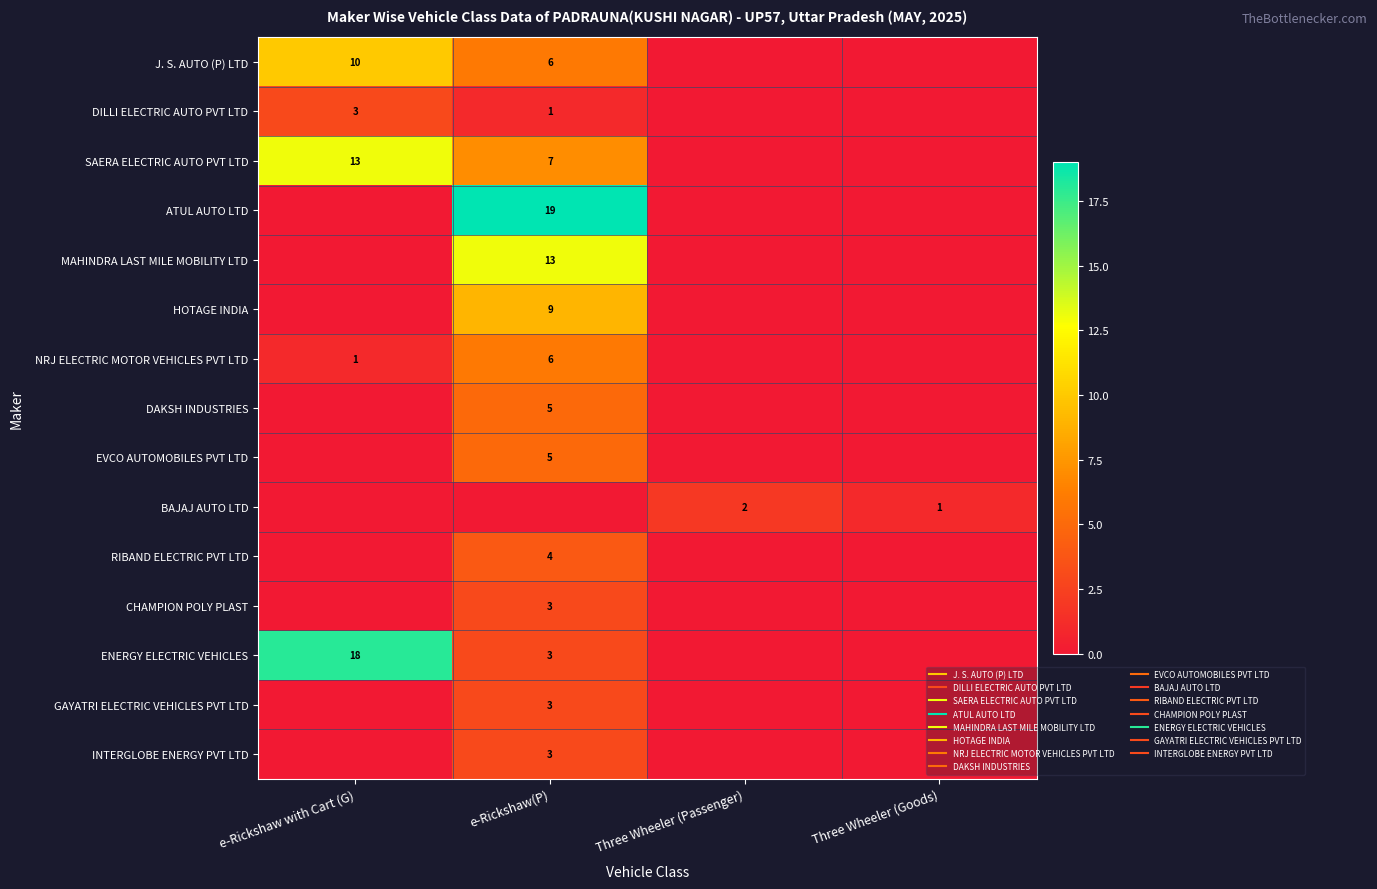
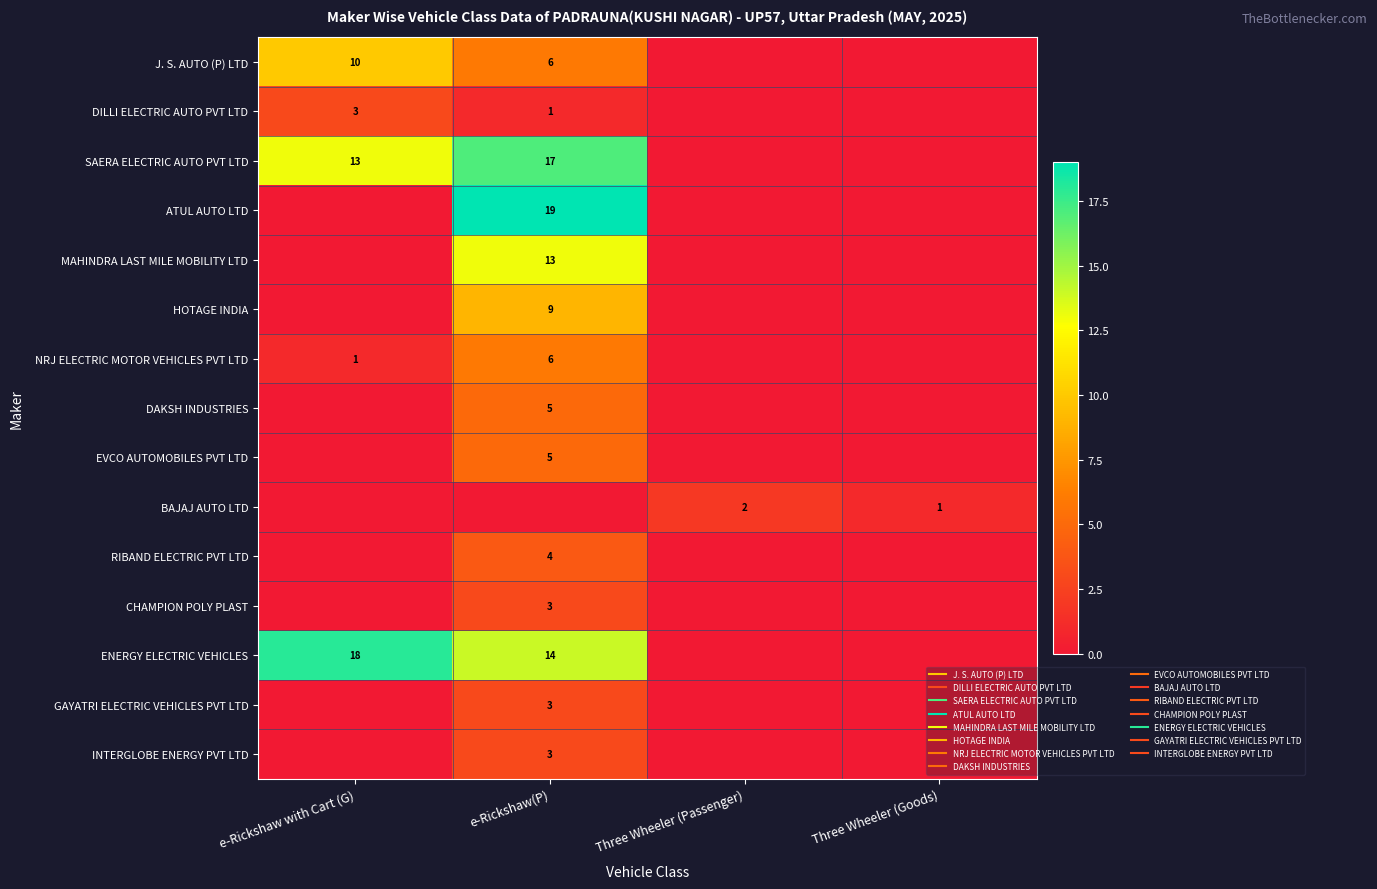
  {
    "J. S. AUTO (P) LTD": {
      "e-Rickshaw with Cart (G)": 10,
      "e-Rickshaw(P)": 6
    },
    "DILLI ELECTRIC AUTO PVT LTD": {
      "e-Rickshaw with Cart (G)": 3,
      "e-Rickshaw(P)": 1
    },
    "SAERA ELECTRIC AUTO PVT LTD": {
      "e-Rickshaw with Cart (G)": 13,
-     "e-Rickshaw(P)": 7
+     "e-Rickshaw(P)": 17
    },
    "ATUL AUTO LTD": {
      "e-Rickshaw(P)": 19
    },
    "MAHINDRA LAST MILE MOBILITY LTD": {
      "e-Rickshaw(P)": 13
    },
    "HOTAGE INDIA": {
      "e-Rickshaw(P)": 9
    },
    "NRJ ELECTRIC MOTOR VEHICLES PVT LTD": {
      "e-Rickshaw with Cart (G)": 1,
      "e-Rickshaw(P)": 6
    },
    "DAKSH INDUSTRIES": {
      "e-Rickshaw(P)": 5
    },
    "EVCO AUTOMOBILES PVT LTD": {
      "e-Rickshaw(P)": 5
    },
    "BAJAJ AUTO LTD": {
      "Three Wheeler (Passenger)": 2,
      "Three Wheeler (Goods)": 1
    },
    "RIBAND ELECTRIC PVT LTD": {
      "e-Rickshaw(P)": 4
    },
    "CHAMPION POLY PLAST": {
      "e-Rickshaw(P)": 3
    },
    "ENERGY ELECTRIC VEHICLES": {
      "e-Rickshaw with Cart (G)": 18,
-     "e-Rickshaw(P)": 3
+     "e-Rickshaw(P)": 14
    },
    "GAYATRI ELECTRIC VEHICLES PVT LTD": {
      "e-Rickshaw(P)": 3
    },
    "INTERGLOBE ENERGY PVT LTD": {
      "e-Rickshaw(P)": 3
    }
  }
